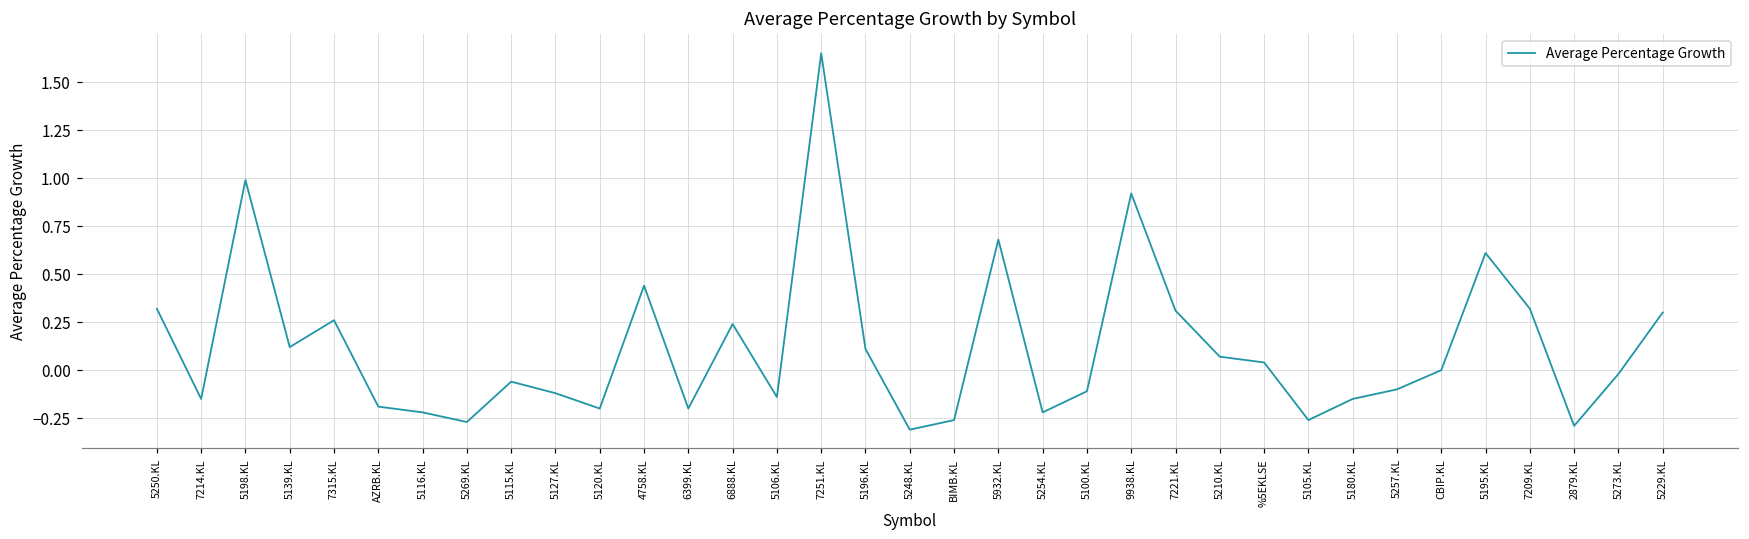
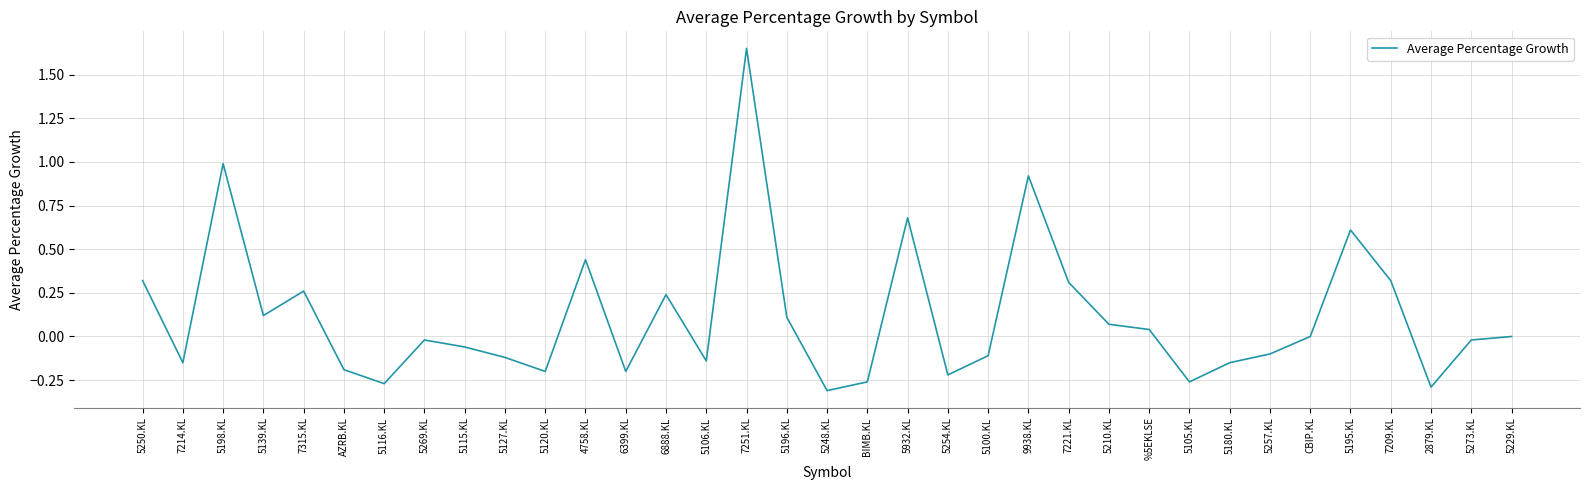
  {
    "5250.KL": 0.32,
    "7214.KL": -0.15,
    "5198.KL": 0.99,
    "5139.KL": 0.12,
    "7315.KL": 0.26,
    "AZRB.KL": -0.19,
-   "5116.KL": -0.22,
-   "5269.KL": -0.27,
+   "5116.KL": -0.27,
+   "5269.KL": -0.02,
    "5115.KL": -0.06,
    "5127.KL": -0.12,
    "5120.KL": -0.20,
    "4758.KL": 0.44,
    "6399.KL": -0.20,
    "6888.KL": 0.24,
    "5106.KL": -0.14,
    "7251.KL": 1.65,
    "5196.KL": 0.11,
    "5248.KL": -0.31,
    "BIMB.KL": -0.26,
    "5932.KL": 0.68,
    "5254.KL": -0.22,
    "5100.KL": -0.11,
    "9938.KL": 0.92,
    "7221.KL": 0.31,
    "5210.KL": 0.07,
    "%5EKLSE": 0.04,
    "5105.KL": -0.26,
    "5180.KL": -0.15,
    "5257.KL": -0.10,
    "CBIP.KL": 0.00,
    "5195.KL": 0.61,
    "7209.KL": 0.32,
    "2879.KL": -0.29,
    "5273.KL": -0.02,
-   "5229.KL": 0.3
+   "5229.KL": 0.0
  }
